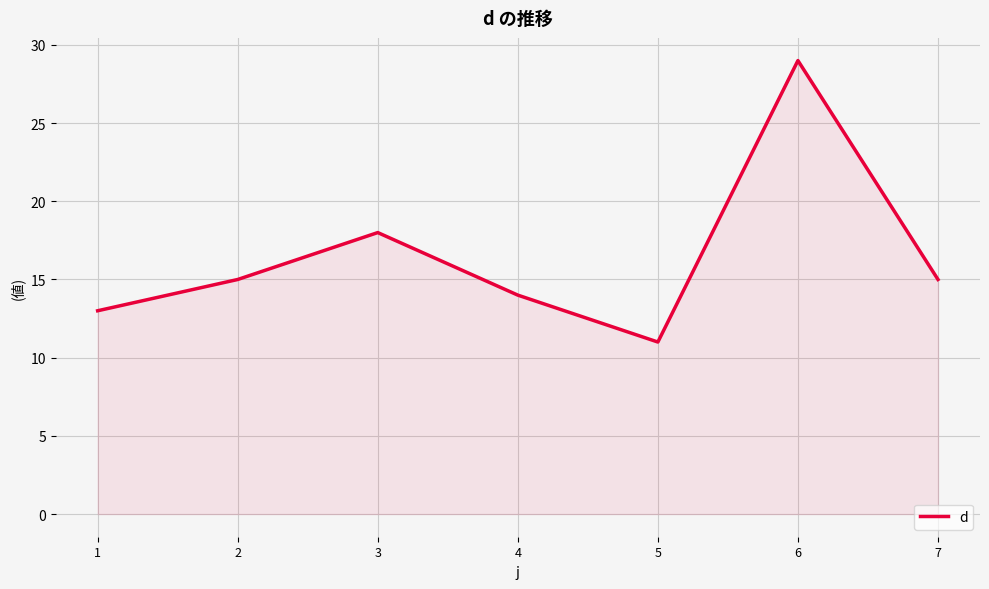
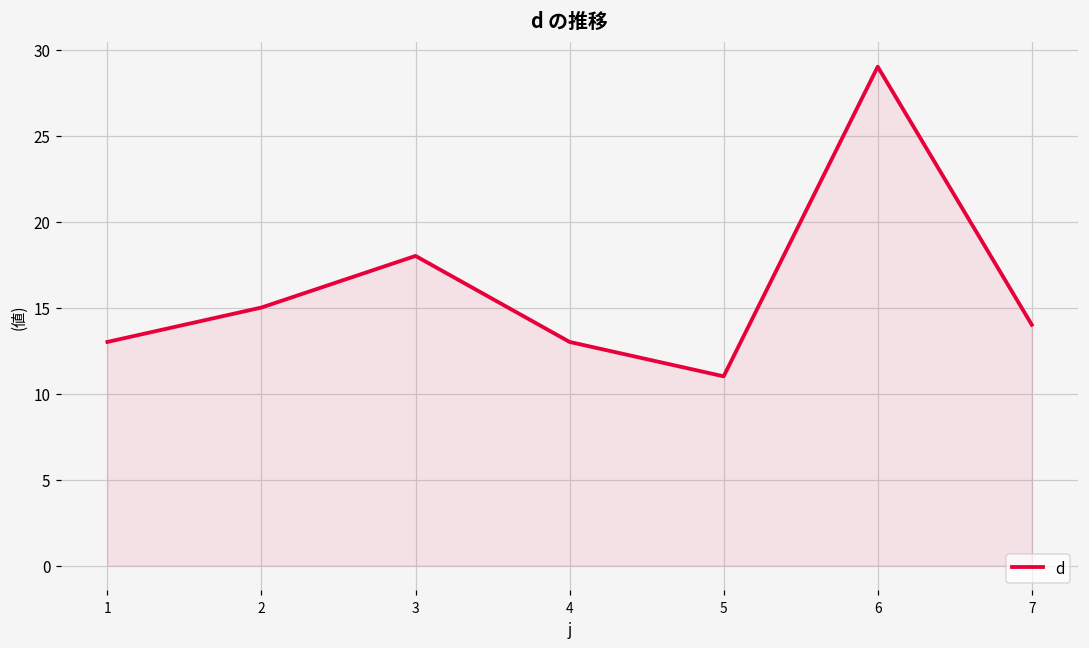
  {
    "1": 13,
    "2": 15,
    "3": 18,
-   "4": 14,
+   "4": 13,
    "5": 11,
    "6": 29,
-   "7": 15
+   "7": 14
  }
